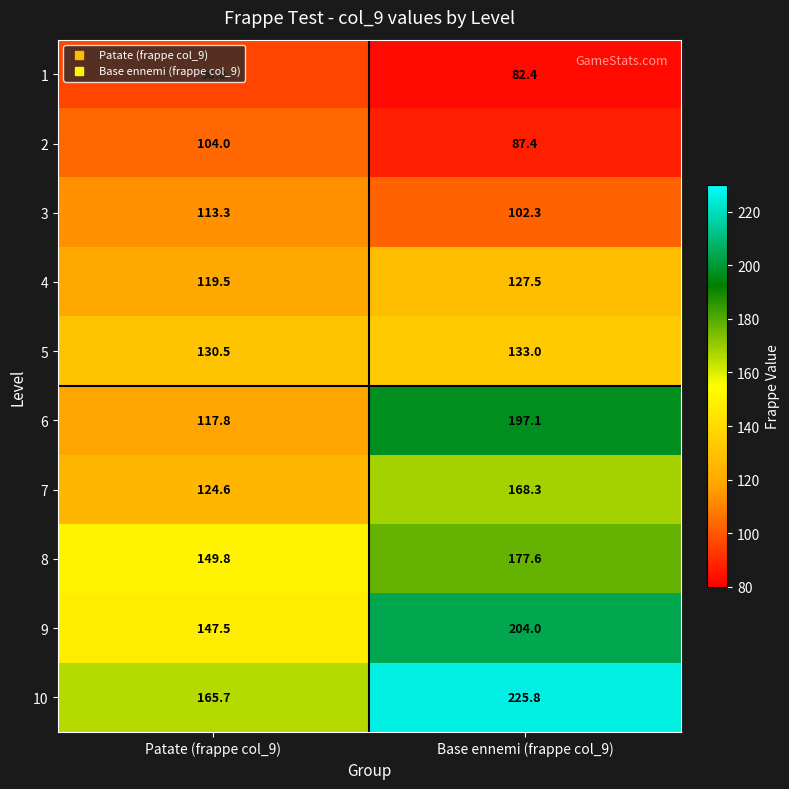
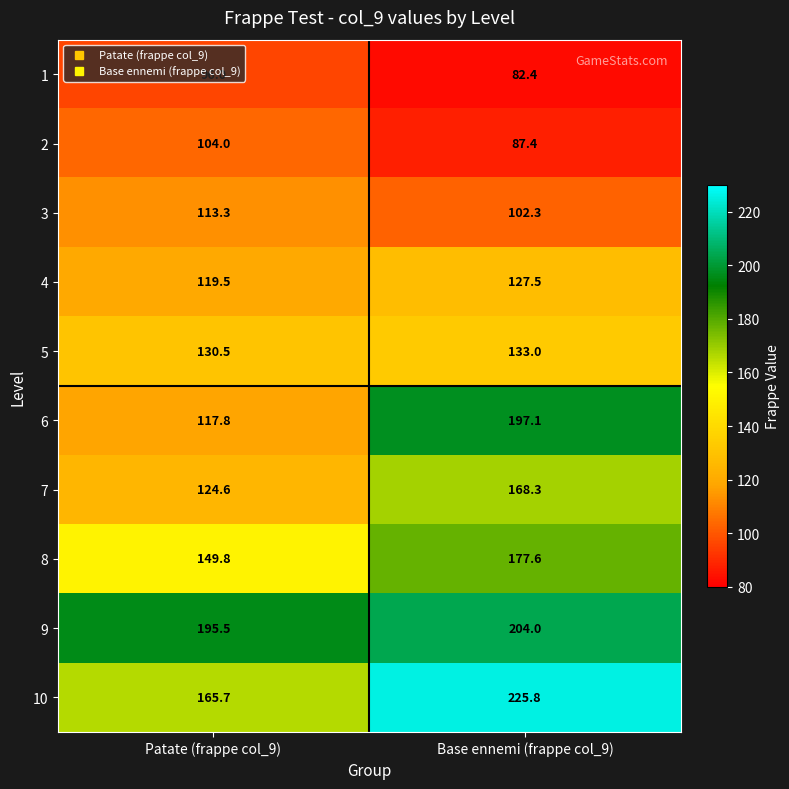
  {
    "2": {
      "Patate (frappe col_9)": 104.0,
      "Base ennemi (frappe col_9)": 87.4
    },
    "3": {
      "Patate (frappe col_9)": 113.3,
      "Base ennemi (frappe col_9)": 102.3
    },
    "4": {
      "Patate (frappe col_9)": 119.5,
      "Base ennemi (frappe col_9)": 127.5
    },
    "5": {
      "Patate (frappe col_9)": 130.5,
      "Base ennemi (frappe col_9)": 133.0
    },
    "6": {
      "Patate (frappe col_9)": 117.8,
      "Base ennemi (frappe col_9)": 197.1
    },
    "7": {
      "Patate (frappe col_9)": 124.6,
      "Base ennemi (frappe col_9)": 168.3
    },
    "8": {
      "Patate (frappe col_9)": 149.8,
      "Base ennemi (frappe col_9)": 177.6
    },
    "9": {
-     "Patate (frappe col_9)": 147.5,
+     "Patate (frappe col_9)": 195.5,
      "Base ennemi (frappe col_9)": 204.0
    },
    "10": {
      "Patate (frappe col_9)": 165.7,
      "Base ennemi (frappe col_9)": 225.8
    }
  }
